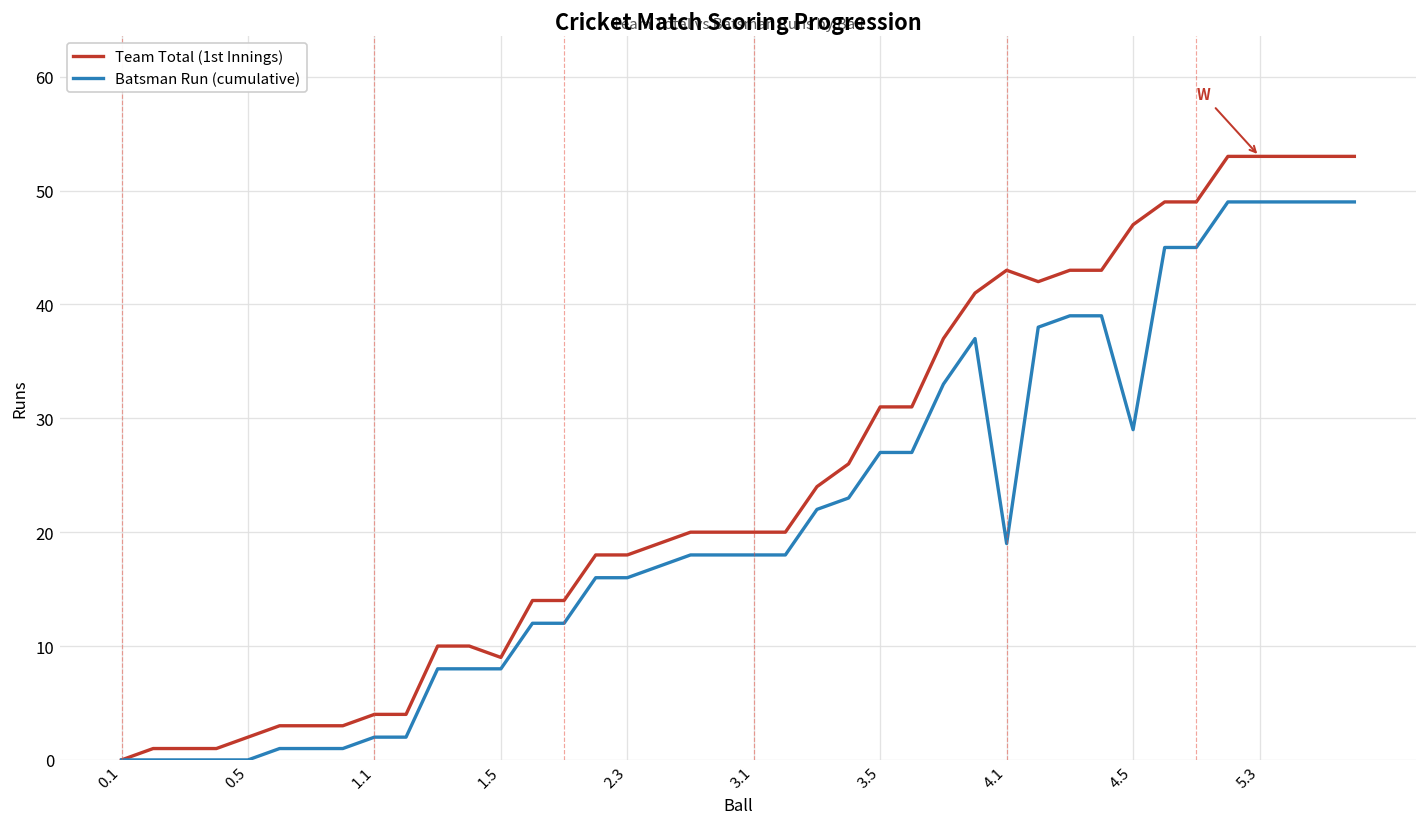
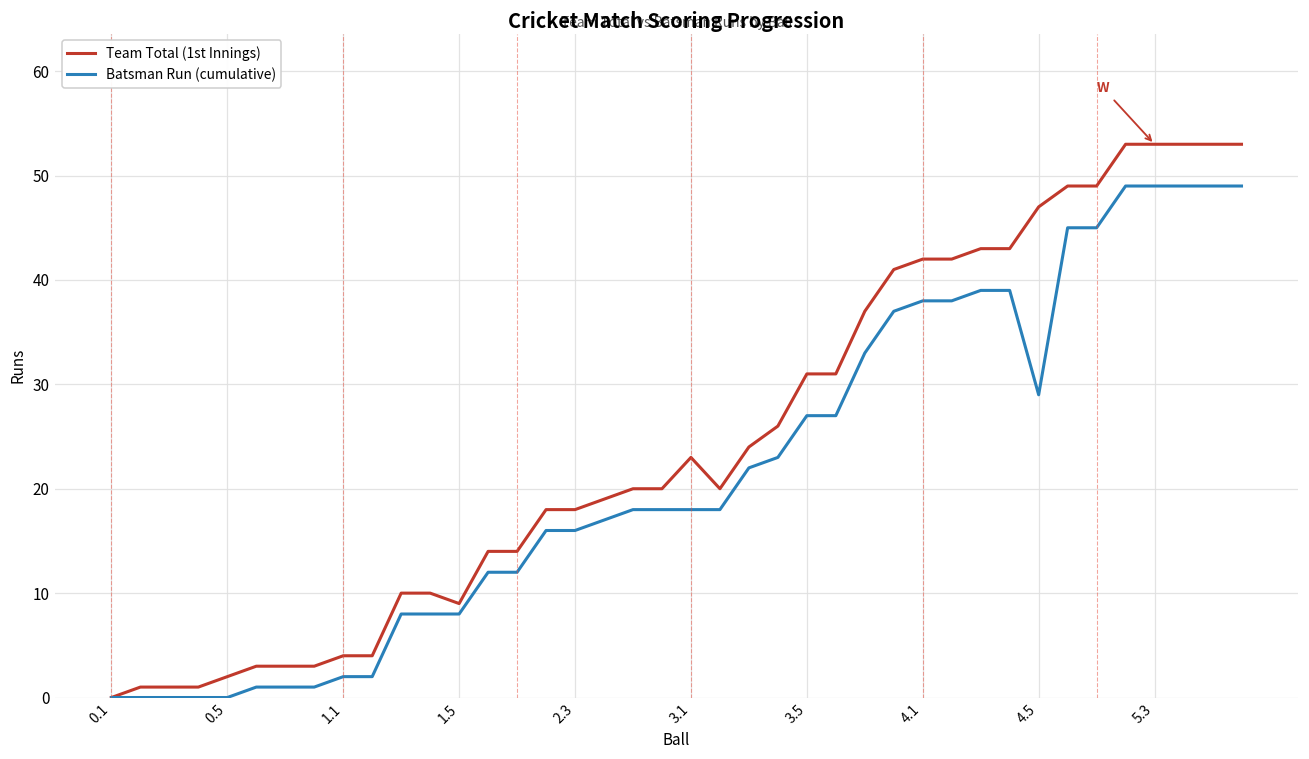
  {
    "Team Total (1st Innings)": {
      "0.5": 2,
      "1.1": 4,
      "1.5": 9,
      "2.3": 18,
-     "3.1": 20,
+     "3.1": 23,
      "3.5": 31,
-     "4.1": 43,
+     "4.1": 42,
      "4.5": 47,
      "5.3": 53
    },
    "Batsman Run (cumulative)": {
      "0.5": 0,
      "1.1": 2,
      "1.5": 8,
      "2.3": 16,
      "3.1": 18,
      "3.5": 27,
-     "4.1": 19,
+     "4.1": 38,
      "4.5": 29,
      "5.3": 49
    }
  }
